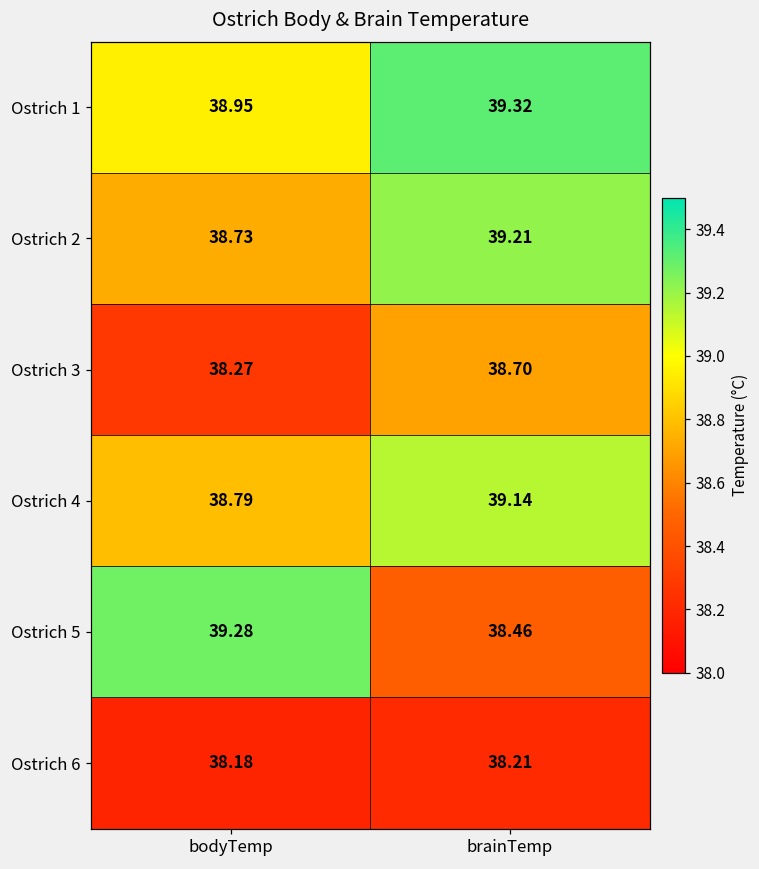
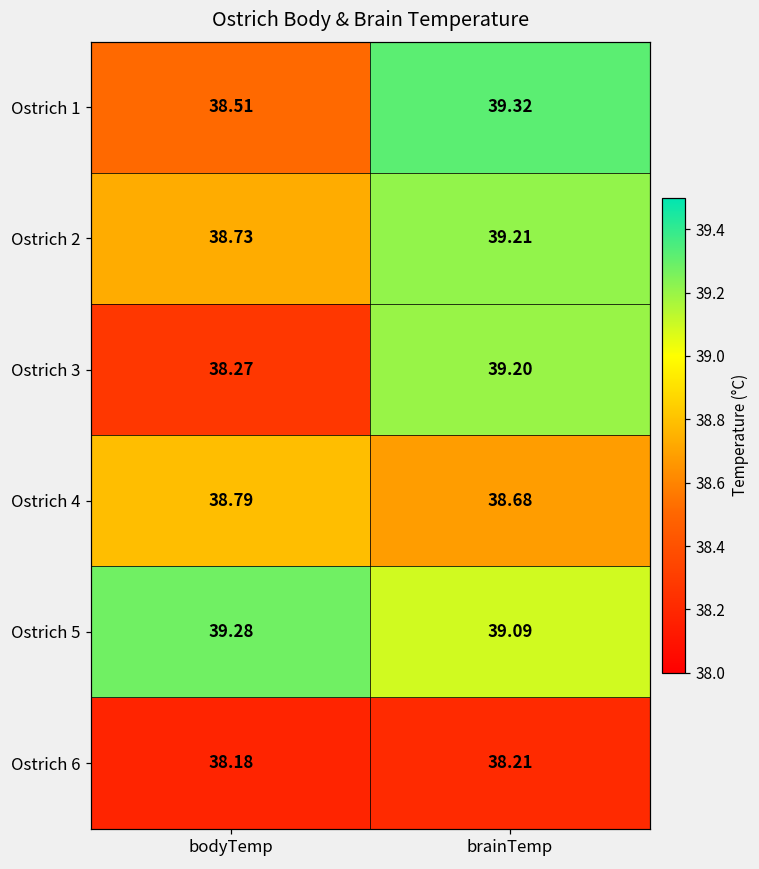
  {
    "Ostrich 1": {
-     "bodyTemp": 38.95,
+     "bodyTemp": 38.51,
      "brainTemp": 39.32
    },
    "Ostrich 2": {
      "bodyTemp": 38.73,
      "brainTemp": 39.21
    },
    "Ostrich 3": {
      "bodyTemp": 38.27,
-     "brainTemp": 38.70
+     "brainTemp": 39.20
    },
    "Ostrich 4": {
      "bodyTemp": 38.79,
-     "brainTemp": 39.14
+     "brainTemp": 38.68
    },
    "Ostrich 5": {
      "bodyTemp": 39.28,
-     "brainTemp": 38.46
+     "brainTemp": 39.09
    },
    "Ostrich 6": {
      "bodyTemp": 38.18,
      "brainTemp": 38.21
    }
  }
